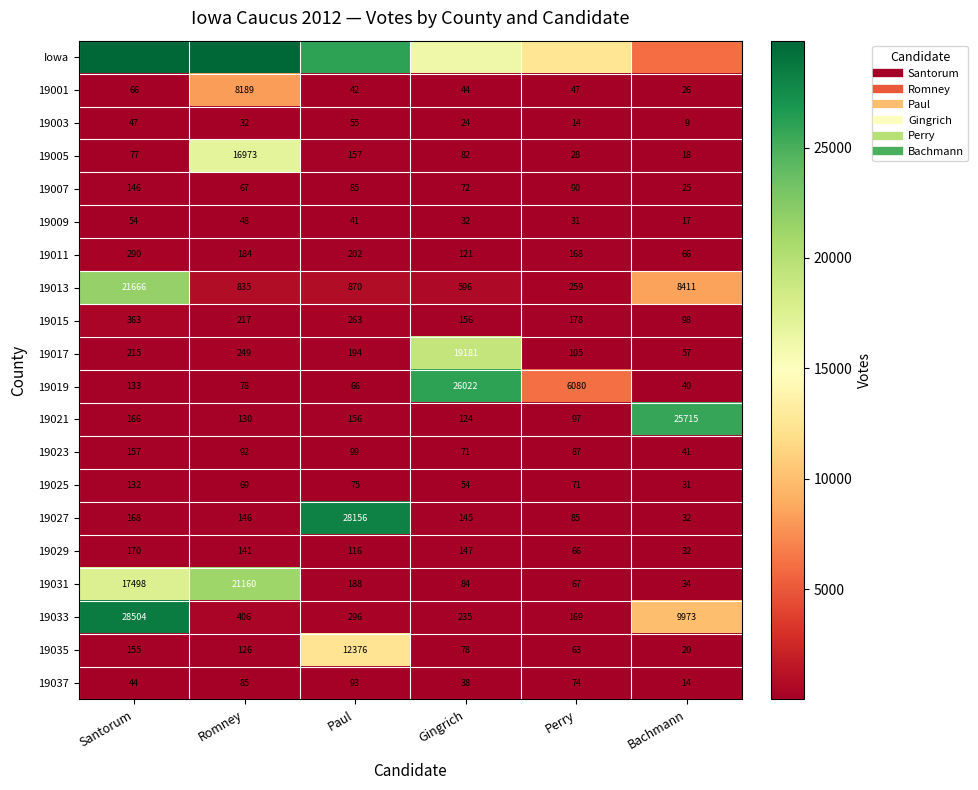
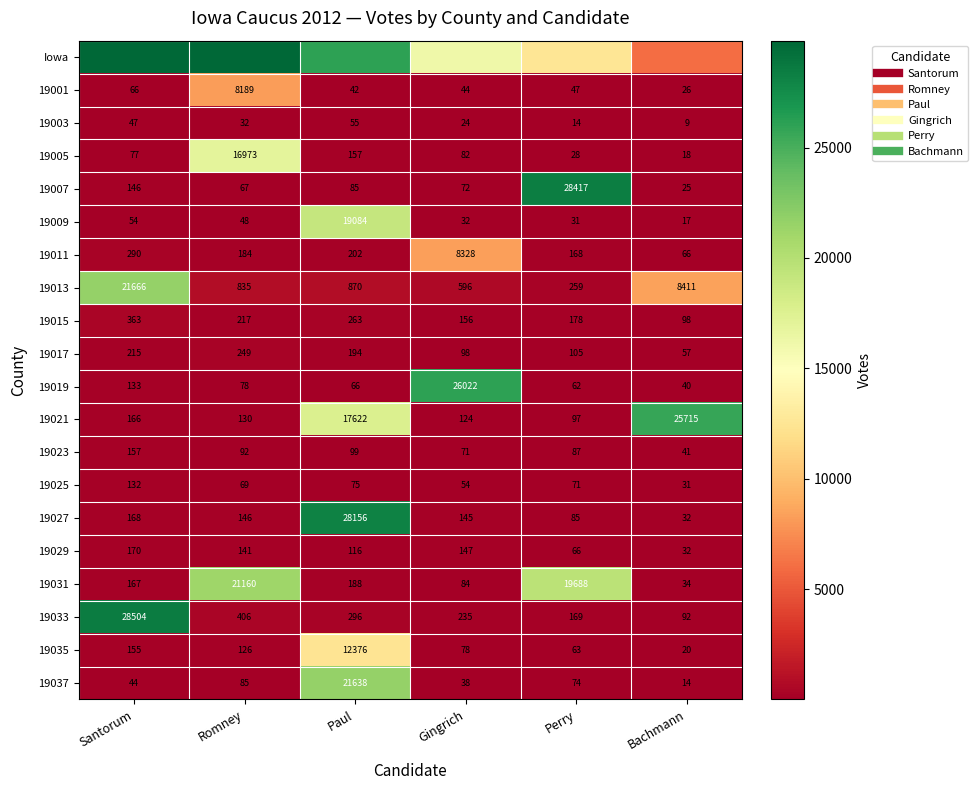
  {
    "19001": {
      "Santorum": 66,
      "Romney": 8189,
      "Paul": 42,
      "Gingrich": 44,
      "Perry": 47,
      "Bachmann": 26
    },
    "19003": {
      "Santorum": 47,
      "Romney": 32,
      "Paul": 55,
      "Gingrich": 24,
      "Perry": 14,
      "Bachmann": 9
    },
    "19005": {
      "Santorum": 77,
      "Romney": 16973,
      "Paul": 157,
      "Gingrich": 82,
      "Perry": 28,
      "Bachmann": 18
    },
    "19007": {
      "Santorum": 146,
      "Romney": 67,
      "Paul": 85,
      "Gingrich": 72,
-     "Perry": 90,
+     "Perry": 28417,
      "Bachmann": 25
    },
    "19009": {
      "Santorum": 54,
      "Romney": 48,
-     "Paul": 41,
+     "Paul": 19084,
      "Gingrich": 32,
      "Perry": 31,
      "Bachmann": 17
    },
    "19011": {
      "Santorum": 290,
      "Romney": 184,
      "Paul": 202,
-     "Gingrich": 121,
+     "Gingrich": 8328,
      "Perry": 168,
      "Bachmann": 66
    },
    "19013": {
      "Santorum": 21666,
      "Romney": 835,
      "Paul": 870,
      "Gingrich": 596,
      "Perry": 259,
      "Bachmann": 8411
    },
    "19015": {
      "Santorum": 363,
      "Romney": 217,
      "Paul": 263,
      "Gingrich": 156,
      "Perry": 178,
      "Bachmann": 98
    },
    "19017": {
      "Santorum": 215,
      "Romney": 249,
      "Paul": 194,
-     "Gingrich": 19181,
+     "Gingrich": 98,
      "Perry": 105,
      "Bachmann": 57
    },
    "19019": {
      "Santorum": 133,
      "Romney": 78,
      "Paul": 66,
      "Gingrich": 26022,
-     "Perry": 6080,
+     "Perry": 62,
      "Bachmann": 40
    },
    "19021": {
      "Santorum": 166,
      "Romney": 130,
-     "Paul": 156,
+     "Paul": 17622,
      "Gingrich": 124,
      "Perry": 97,
      "Bachmann": 25715
    },
    "19023": {
      "Santorum": 157,
      "Romney": 92,
      "Paul": 99,
      "Gingrich": 71,
      "Perry": 87,
      "Bachmann": 41
    },
    "19025": {
      "Santorum": 132,
      "Romney": 69,
      "Paul": 75,
      "Gingrich": 54,
      "Perry": 71,
      "Bachmann": 31
    },
    "19027": {
      "Santorum": 168,
      "Romney": 146,
      "Paul": 28156,
      "Gingrich": 145,
      "Perry": 85,
      "Bachmann": 32
    },
    "19029": {
      "Santorum": 170,
      "Romney": 141,
      "Paul": 116,
      "Gingrich": 147,
      "Perry": 66,
      "Bachmann": 32
    },
    "19031": {
-     "Santorum": 17498,
+     "Santorum": 167,
      "Romney": 21160,
      "Paul": 188,
      "Gingrich": 84,
-     "Perry": 67,
+     "Perry": 19688,
      "Bachmann": 34
    },
    "19033": {
      "Santorum": 28504,
      "Romney": 406,
      "Paul": 296,
      "Gingrich": 235,
      "Perry": 169,
-     "Bachmann": 9973
+     "Bachmann": 92
    },
    "19035": {
      "Santorum": 155,
      "Romney": 126,
      "Paul": 12376,
      "Gingrich": 78,
      "Perry": 63,
      "Bachmann": 20
    },
    "19037": {
      "Santorum": 44,
      "Romney": 85,
-     "Paul": 93,
+     "Paul": 21638,
      "Gingrich": 38,
      "Perry": 74,
      "Bachmann": 14
    }
  }
